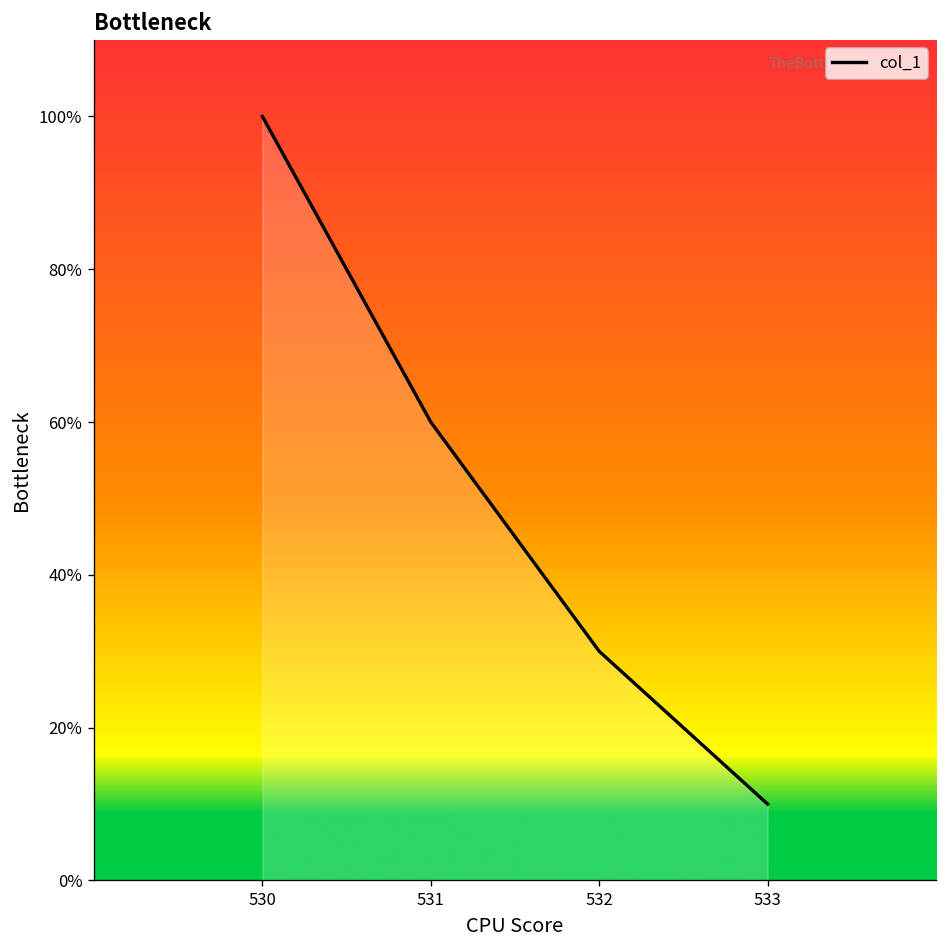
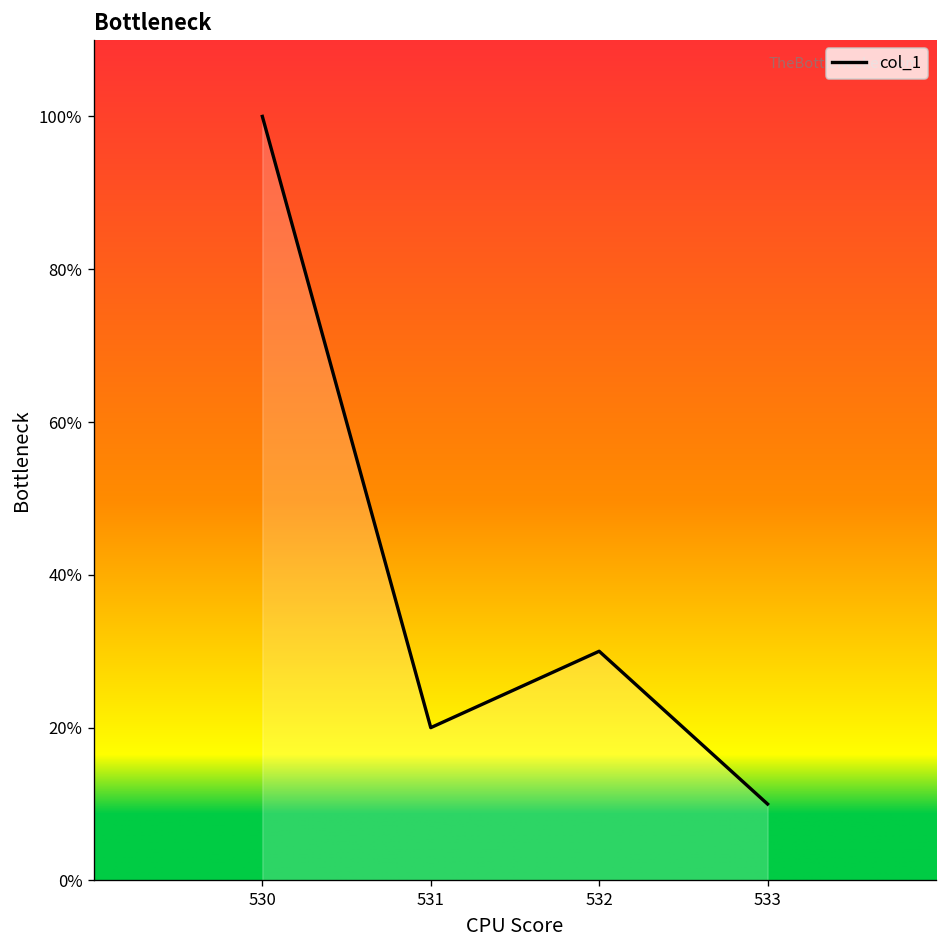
  {
    "530": "100%",
-   "531": "60%",
+   "531": "20%",
    "532": "30%",
    "533": "10%"
  }
